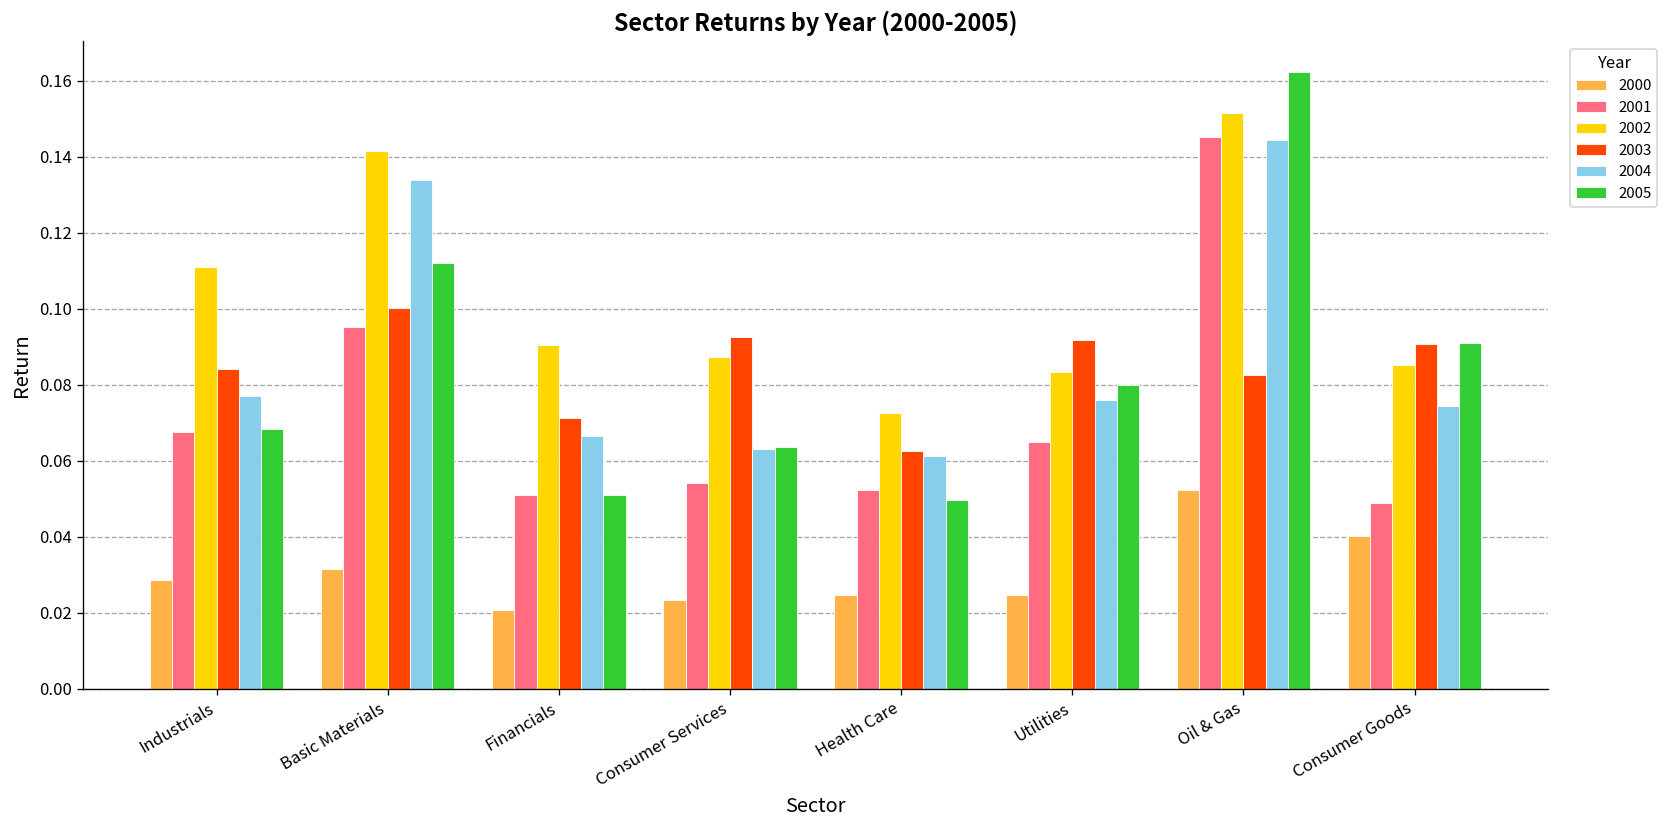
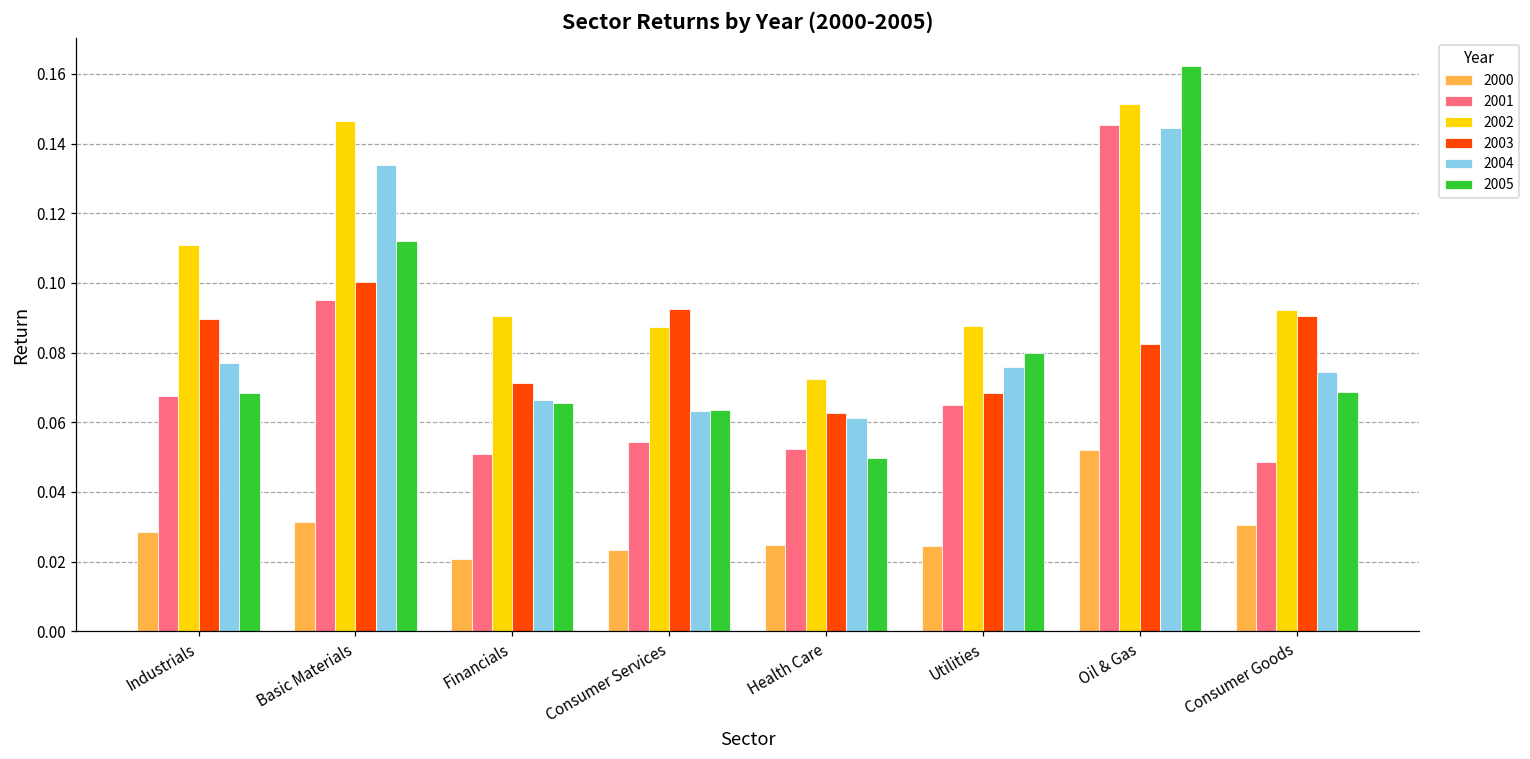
  {
    "2000": {
      "Industrials": 0.029,
      "Basic Materials": 0.031,
      "Financials": 0.021,
      "Consumer Services": 0.023,
      "Health Care": 0.025,
      "Utilities": 0.025,
      "Oil & Gas": 0.052,
-     "Consumer Goods": 0.040
+     "Consumer Goods": 0.031
    },
    "2001": {
      "Industrials": 0.068,
      "Basic Materials": 0.095,
      "Financials": 0.051,
      "Consumer Services": 0.054,
      "Health Care": 0.052,
      "Utilities": 0.065,
      "Oil & Gas": 0.145,
      "Consumer Goods": 0.049
    },
    "2002": {
      "Industrials": 0.111,
-     "Basic Materials": 0.142,
+     "Basic Materials": 0.147,
      "Financials": 0.091,
      "Consumer Services": 0.087,
      "Health Care": 0.072,
-     "Utilities": 0.083,
+     "Utilities": 0.088,
      "Oil & Gas": 0.151,
-     "Consumer Goods": 0.085
+     "Consumer Goods": 0.092
    },
    "2003": {
-     "Industrials": 0.084,
+     "Industrials": 0.090,
      "Basic Materials": 0.100,
      "Financials": 0.071,
      "Consumer Services": 0.093,
      "Health Care": 0.063,
-     "Utilities": 0.092,
+     "Utilities": 0.068,
      "Oil & Gas": 0.082,
      "Consumer Goods": 0.091
    },
    "2004": {
      "Industrials": 0.077,
      "Basic Materials": 0.134,
      "Financials": 0.066,
      "Consumer Services": 0.063,
      "Health Care": 0.061,
      "Utilities": 0.076,
      "Oil & Gas": 0.145,
      "Consumer Goods": 0.074
    },
    "2005": {
      "Industrials": 0.068,
      "Basic Materials": 0.112,
-     "Financials": 0.051,
+     "Financials": 0.066,
      "Consumer Services": 0.064,
      "Health Care": 0.050,
      "Utilities": 0.080,
      "Oil & Gas": 0.162,
-     "Consumer Goods": 0.091
+     "Consumer Goods": 0.069
    }
  }
